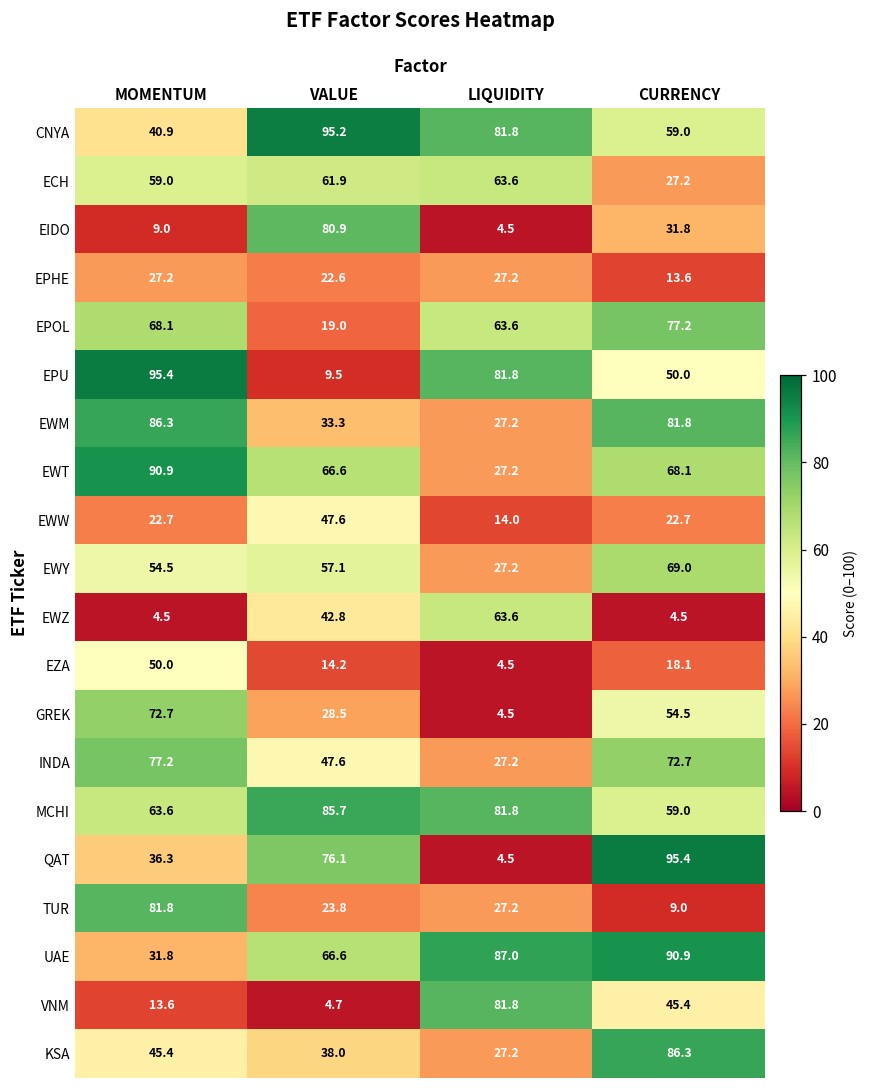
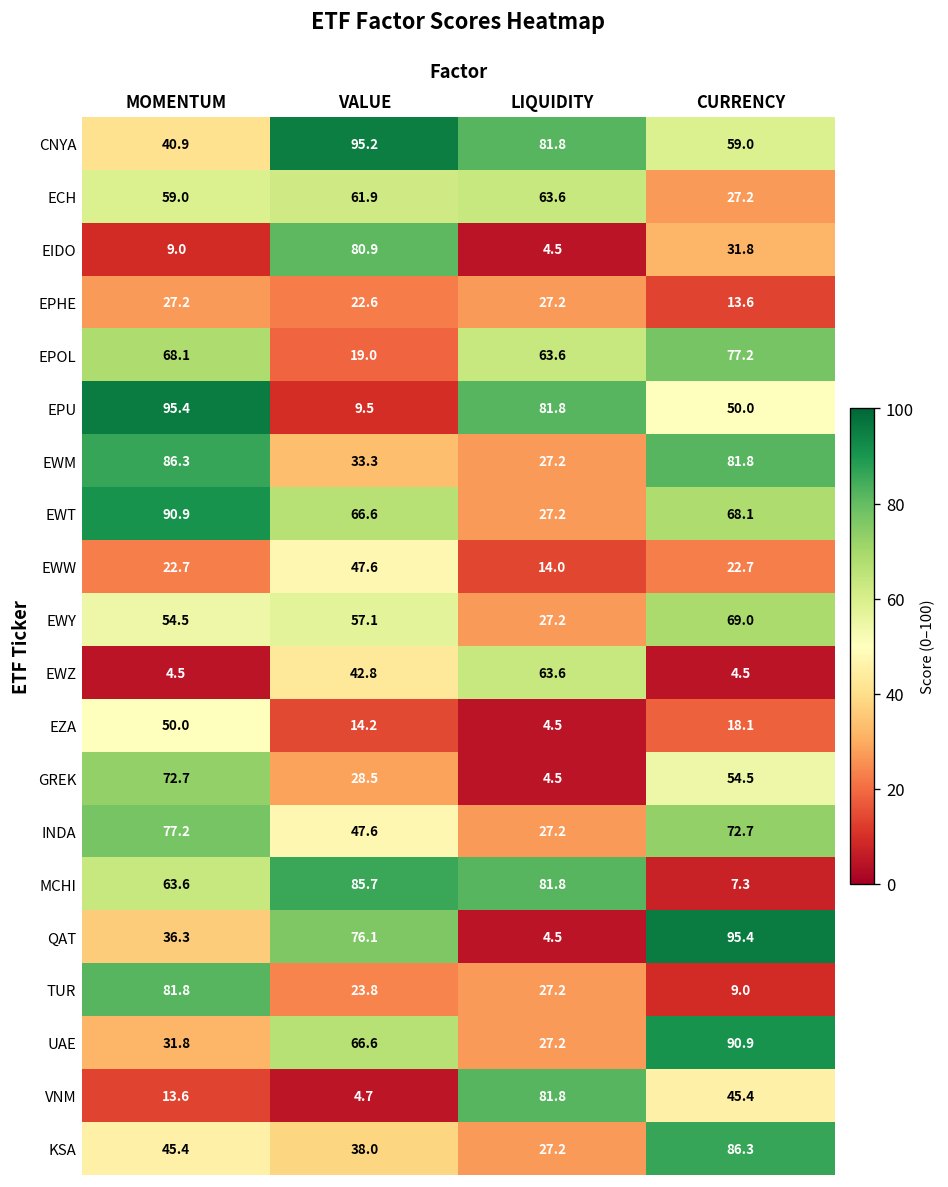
  {
    "CNYA": {
      "MOMENTUM": 40.9,
      "VALUE": 95.2,
      "LIQUIDITY": 81.8,
      "CURRENCY": 59.0
    },
    "ECH": {
      "MOMENTUM": 59.0,
      "VALUE": 61.9,
      "LIQUIDITY": 63.6,
      "CURRENCY": 27.2
    },
    "EIDO": {
      "MOMENTUM": 9.0,
      "VALUE": 80.9,
      "LIQUIDITY": 4.5,
      "CURRENCY": 31.8
    },
    "EPHE": {
      "MOMENTUM": 27.2,
      "VALUE": 22.6,
      "LIQUIDITY": 27.2,
      "CURRENCY": 13.6
    },
    "EPOL": {
      "MOMENTUM": 68.1,
      "VALUE": 19.0,
      "LIQUIDITY": 63.6,
      "CURRENCY": 77.2
    },
    "EPU": {
      "MOMENTUM": 95.4,
      "VALUE": 9.5,
      "LIQUIDITY": 81.8,
      "CURRENCY": 50.0
    },
    "EWM": {
      "MOMENTUM": 86.3,
      "VALUE": 33.3,
      "LIQUIDITY": 27.2,
      "CURRENCY": 81.8
    },
    "EWT": {
      "MOMENTUM": 90.9,
      "VALUE": 66.6,
      "LIQUIDITY": 27.2,
      "CURRENCY": 68.1
    },
    "EWW": {
      "MOMENTUM": 22.7,
      "VALUE": 47.6,
      "LIQUIDITY": 14.0,
      "CURRENCY": 22.7
    },
    "EWY": {
      "MOMENTUM": 54.5,
      "VALUE": 57.1,
      "LIQUIDITY": 27.2,
      "CURRENCY": 69.0
    },
    "EWZ": {
      "MOMENTUM": 4.5,
      "VALUE": 42.8,
      "LIQUIDITY": 63.6,
      "CURRENCY": 4.5
    },
    "EZA": {
      "MOMENTUM": 50.0,
      "VALUE": 14.2,
      "LIQUIDITY": 4.5,
      "CURRENCY": 18.1
    },
    "GREK": {
      "MOMENTUM": 72.7,
      "VALUE": 28.5,
      "LIQUIDITY": 4.5,
      "CURRENCY": 54.5
    },
    "INDA": {
      "MOMENTUM": 77.2,
      "VALUE": 47.6,
      "LIQUIDITY": 27.2,
      "CURRENCY": 72.7
    },
    "MCHI": {
      "MOMENTUM": 63.6,
      "VALUE": 85.7,
      "LIQUIDITY": 81.8,
-     "CURRENCY": 59.0
+     "CURRENCY": 7.3
    },
    "QAT": {
      "MOMENTUM": 36.3,
      "VALUE": 76.1,
      "LIQUIDITY": 4.5,
      "CURRENCY": 95.4
    },
    "TUR": {
      "MOMENTUM": 81.8,
      "VALUE": 23.8,
      "LIQUIDITY": 27.2,
      "CURRENCY": 9.0
    },
    "UAE": {
      "MOMENTUM": 31.8,
      "VALUE": 66.6,
-     "LIQUIDITY": 87.0,
+     "LIQUIDITY": 27.2,
      "CURRENCY": 90.9
    },
    "VNM": {
      "MOMENTUM": 13.6,
      "VALUE": 4.7,
      "LIQUIDITY": 81.8,
      "CURRENCY": 45.4
    },
    "KSA": {
      "MOMENTUM": 45.4,
      "VALUE": 38.0,
      "LIQUIDITY": 27.2,
      "CURRENCY": 86.3
    }
  }
